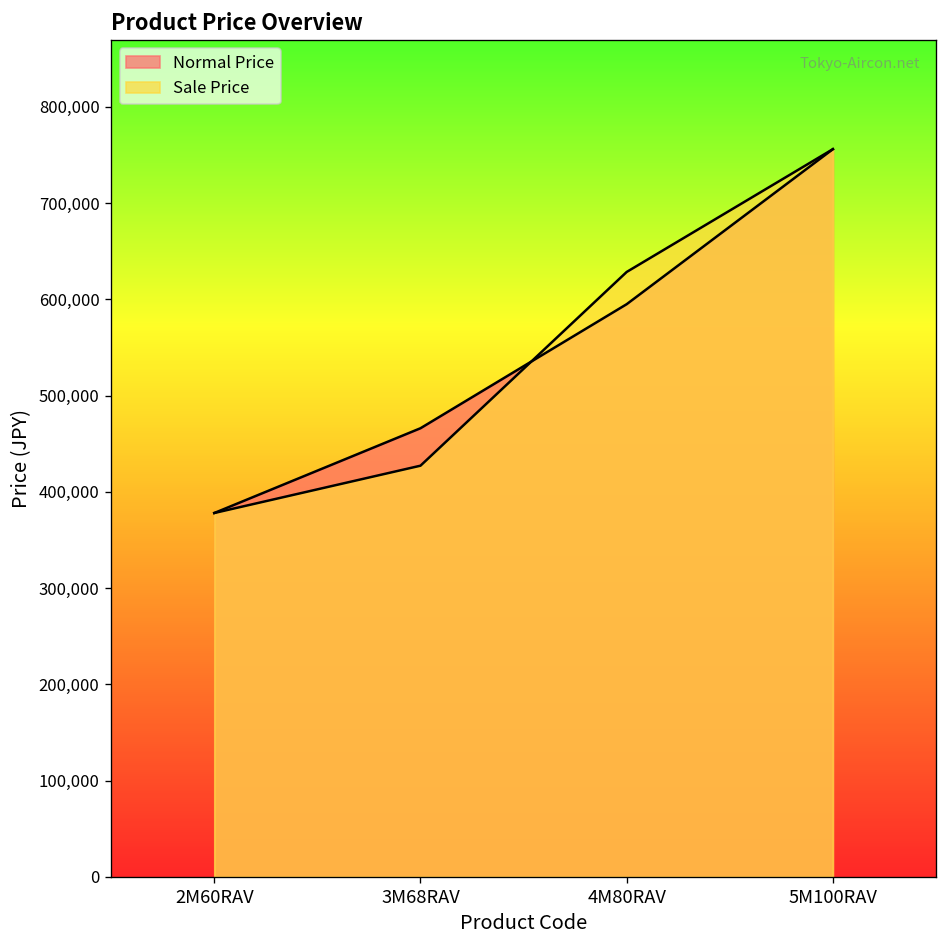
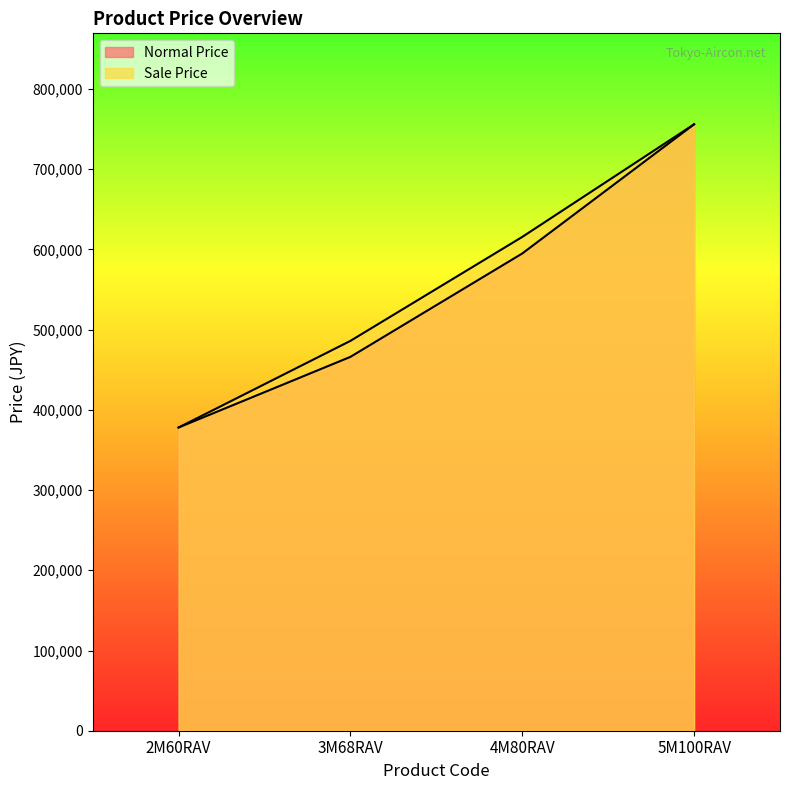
  {
    "Normal Price": {
      "3M68RAV": "470,000",
      "4M80RAV": "590,000"
    },
    "Sale Price": {
-     "3M68RAV": "430,000",
-     "4M80RAV": "630,000"
+     "3M68RAV": "490,000",
+     "4M80RAV": "620,000"
    }
  }
